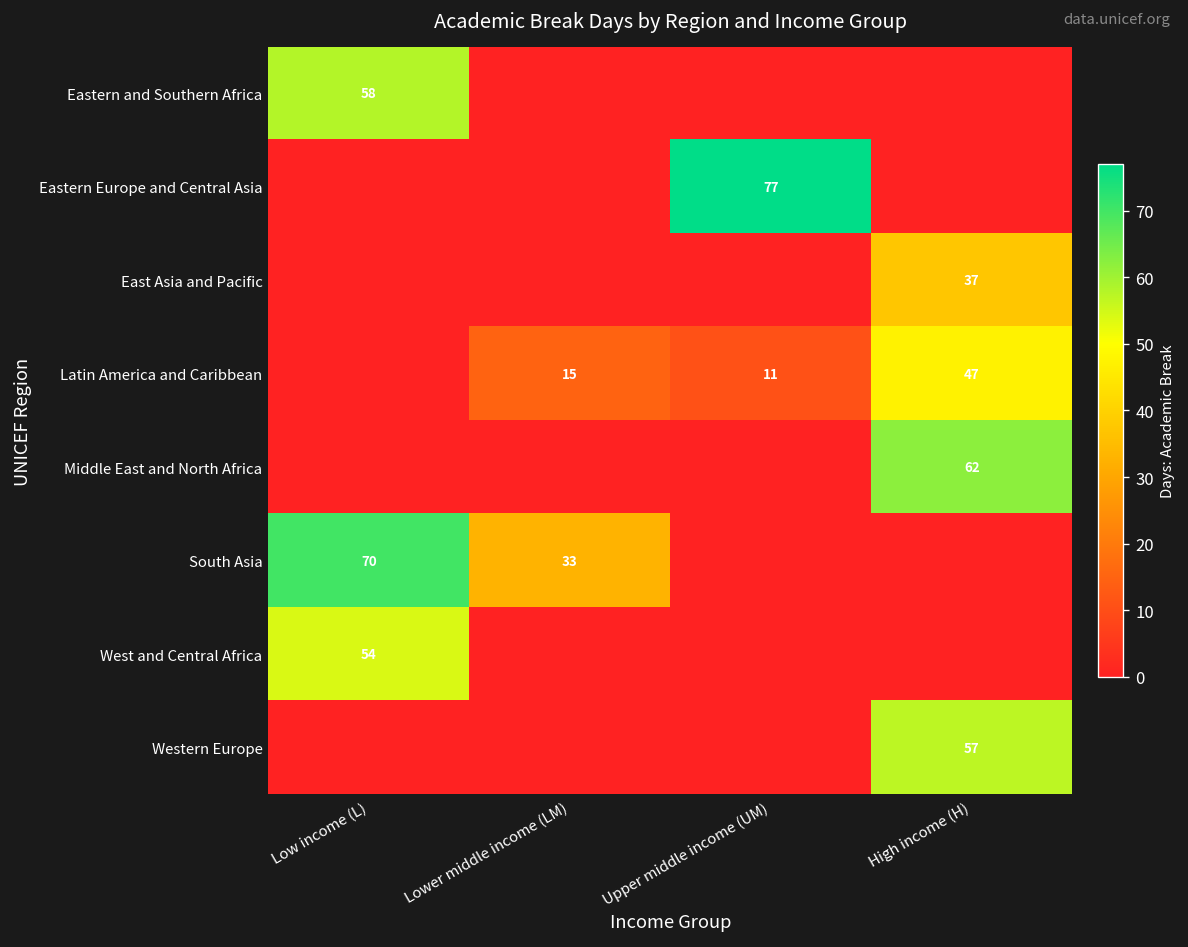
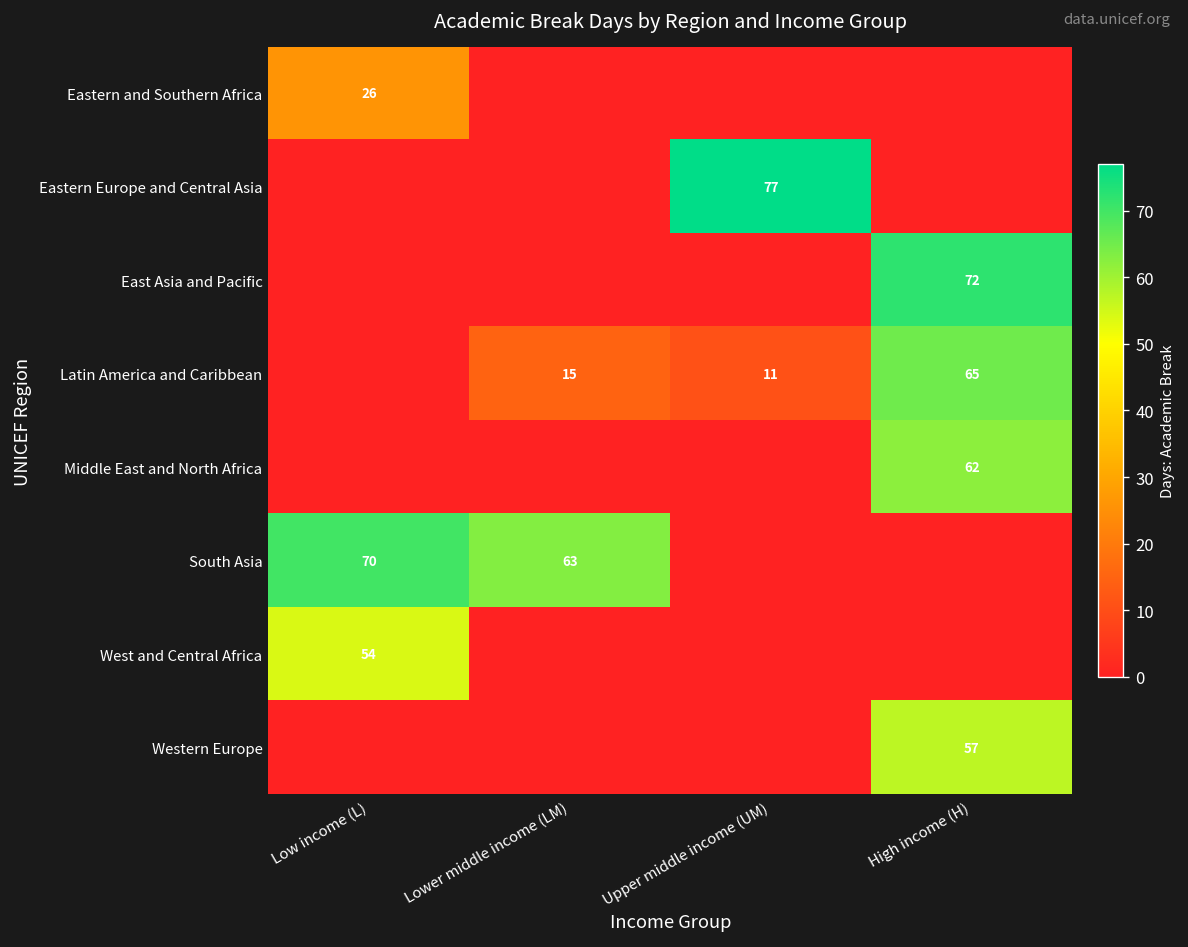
  {
    "Eastern and Southern Africa": {
-     "Low income (L)": 58
+     "Low income (L)": 26
    },
    "Eastern Europe and Central Asia": {
      "Upper middle income (UM)": 77
    },
    "East Asia and Pacific": {
-     "High income (H)": 37
+     "High income (H)": 72
    },
    "Latin America and Caribbean": {
      "Lower middle income (LM)": 15,
      "Upper middle income (UM)": 11,
-     "High income (H)": 47
+     "High income (H)": 65
    },
    "Middle East and North Africa": {
      "High income (H)": 62
    },
    "South Asia": {
      "Low income (L)": 70,
-     "Lower middle income (LM)": 33
+     "Lower middle income (LM)": 63
    },
    "West and Central Africa": {
      "Low income (L)": 54
    },
    "Western Europe": {
      "High income (H)": 57
    }
  }
